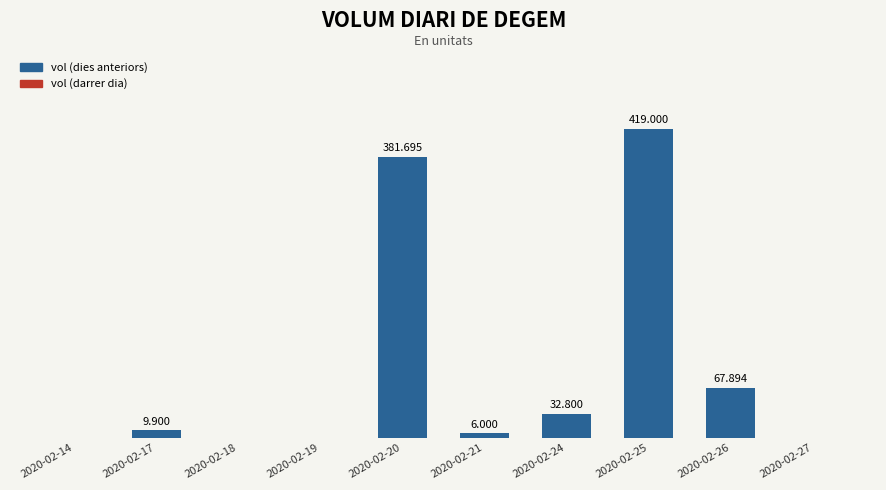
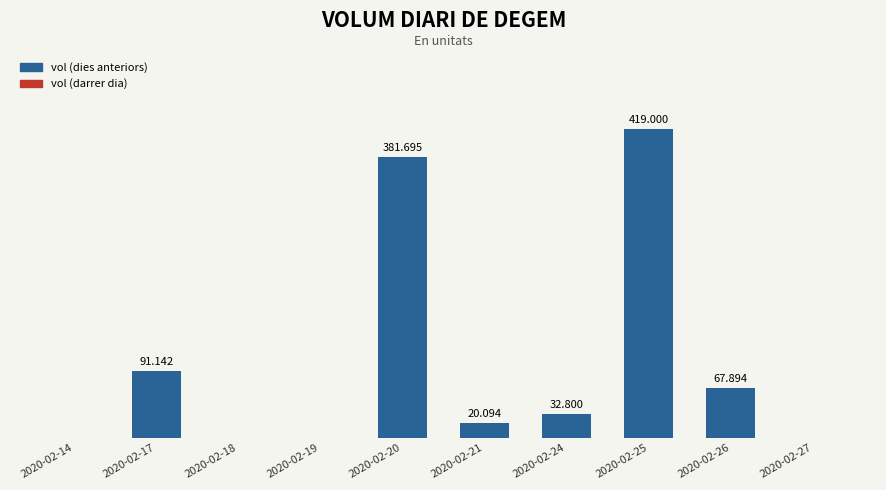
  {
-   "2020-02-17": 9.900,
-   "2020-02-21": 6.000
+   "2020-02-17": 91.142,
+   "2020-02-21": 20.094
  }
